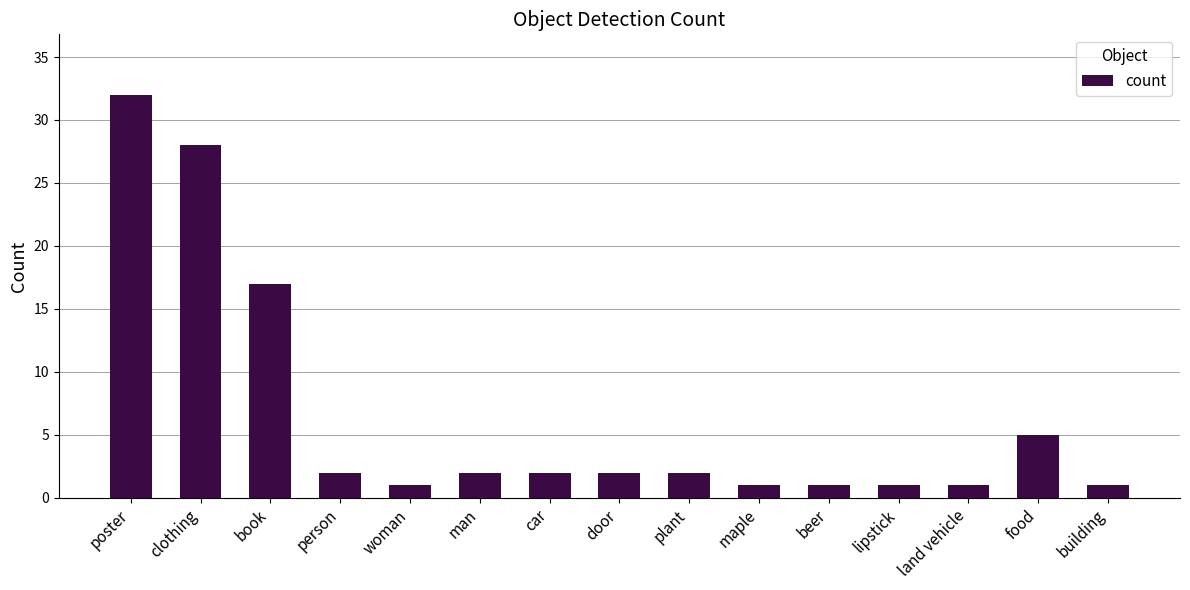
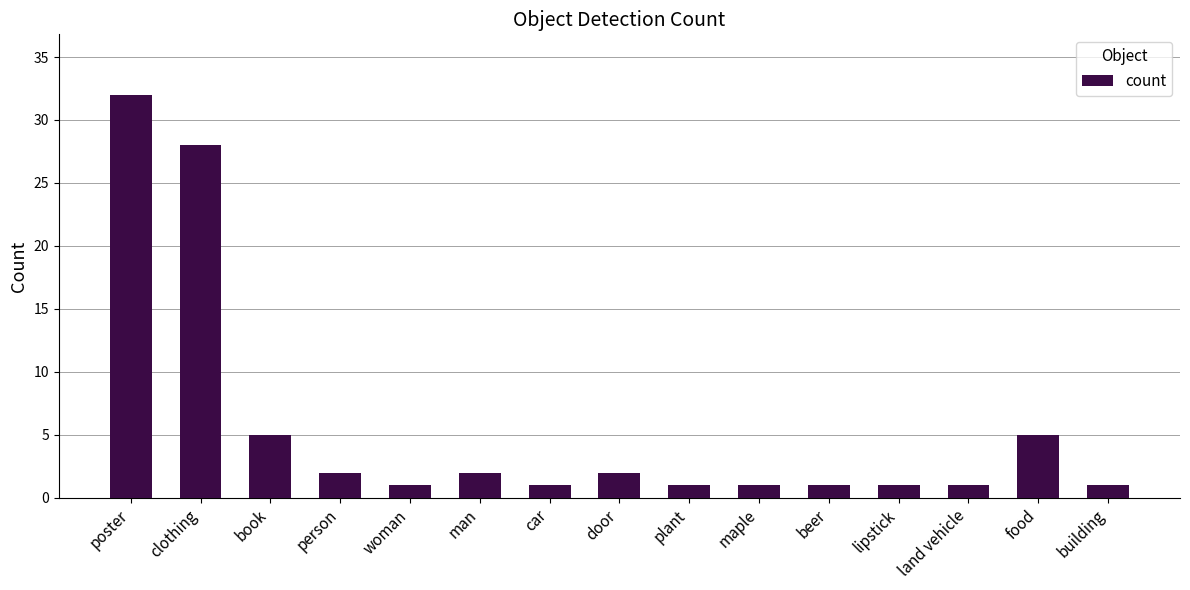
  {
    "poster": 32,
    "clothing": 28,
-   "book": 17,
+   "book": 5,
    "person": 2,
    "woman": 1,
    "man": 2,
-   "car": 2,
+   "car": 1,
    "door": 2,
-   "plant": 2,
+   "plant": 1,
    "maple": 1,
    "beer": 1,
    "lipstick": 1,
    "land vehicle": 1,
    "food": 5,
    "building": 1
  }
